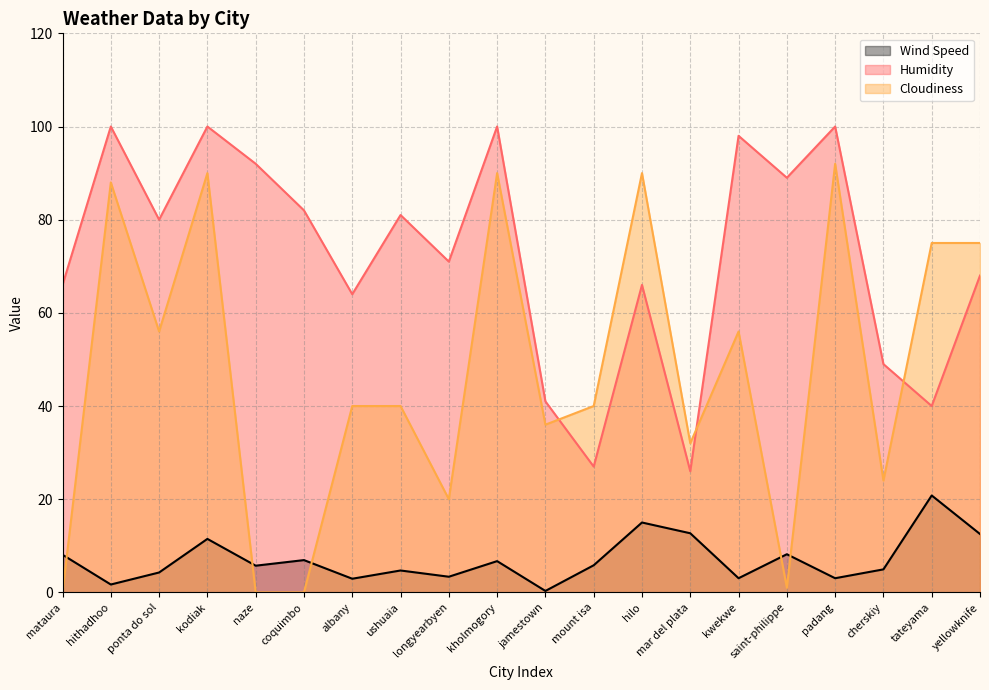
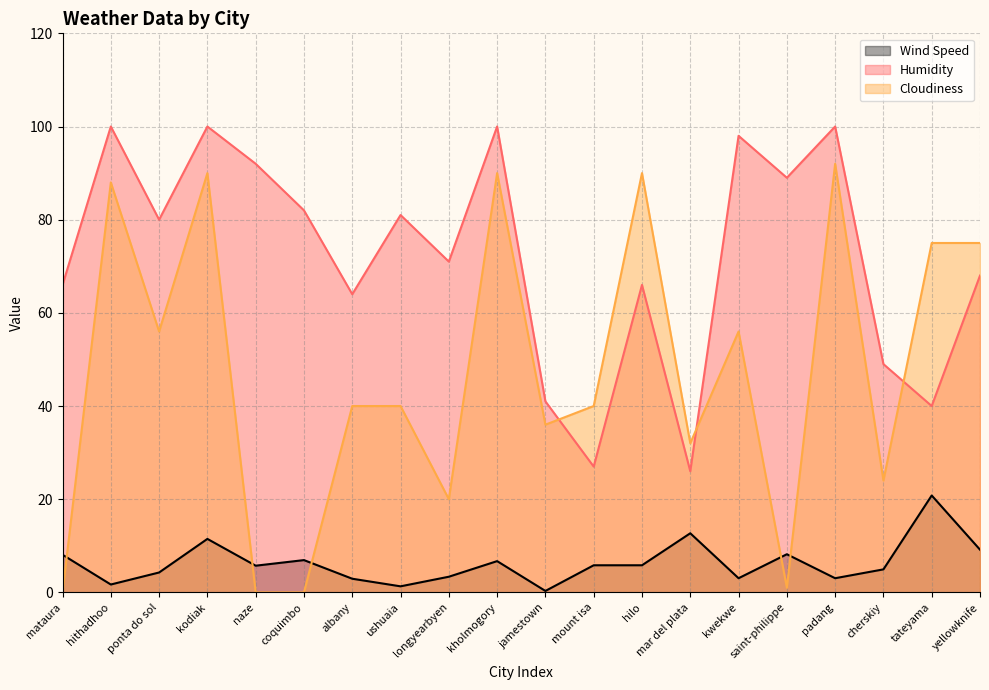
  {
    "Wind Speed": {
      "mataura": 8,
      "hithadhoo": 2,
      "ponta do sol": 4,
      "kodiak": 11,
      "naze": 6,
      "coquimbo": 7,
      "albany": 3,
-     "ushuaia": 5,
+     "ushuaia": 1,
      "longyearbyen": 3,
      "kholmogory": 7,
      "jamestown": 0,
      "mount isa": 6,
-     "hilo": 15,
+     "hilo": 6,
      "mar del plata": 13,
      "kwekwe": 3,
      "saint-philippe": 8,
      "padang": 3,
      "cherskiy": 5,
      "tateyama": 21,
-     "yellowknife": 13
+     "yellowknife": 9
    }
  }
